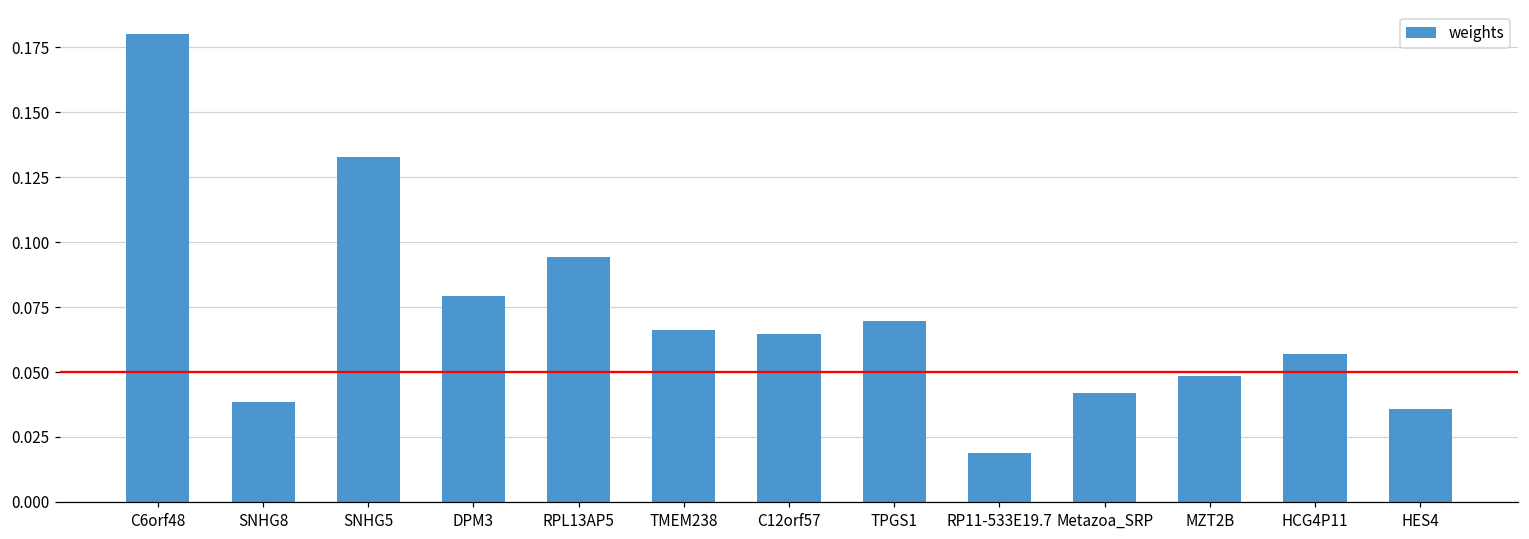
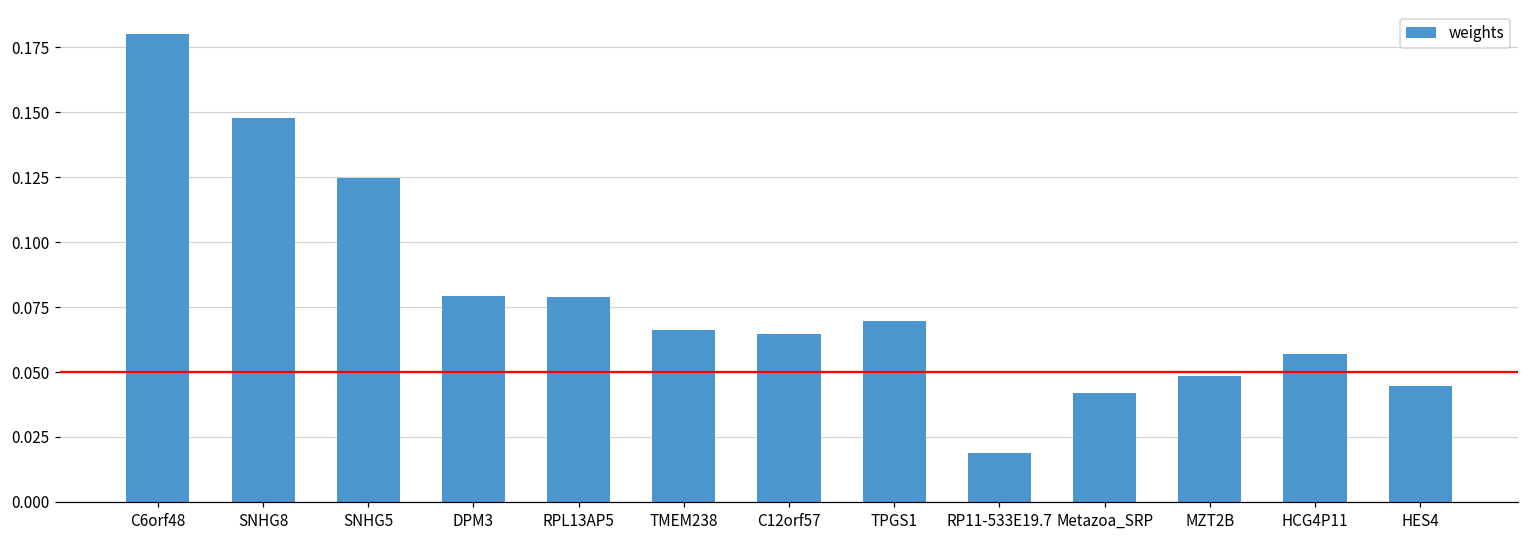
  {
    "C6orf48": 0.180,
-   "SNHG8": 0.038,
-   "SNHG5": 0.133,
+   "SNHG8": 0.148,
+   "SNHG5": 0.125,
    "DPM3": 0.079,
-   "RPL13AP5": 0.094,
+   "RPL13AP5": 0.079,
    "TMEM238": 0.066,
    "C12orf57": 0.065,
    "TPGS1": 0.070,
    "RP11-533E19.7": 0.019,
    "Metazoa_SRP": 0.042,
    "MZT2B": 0.048,
    "HCG4P11": 0.057,
-   "HES4": 0.036
+   "HES4": 0.045
  }
